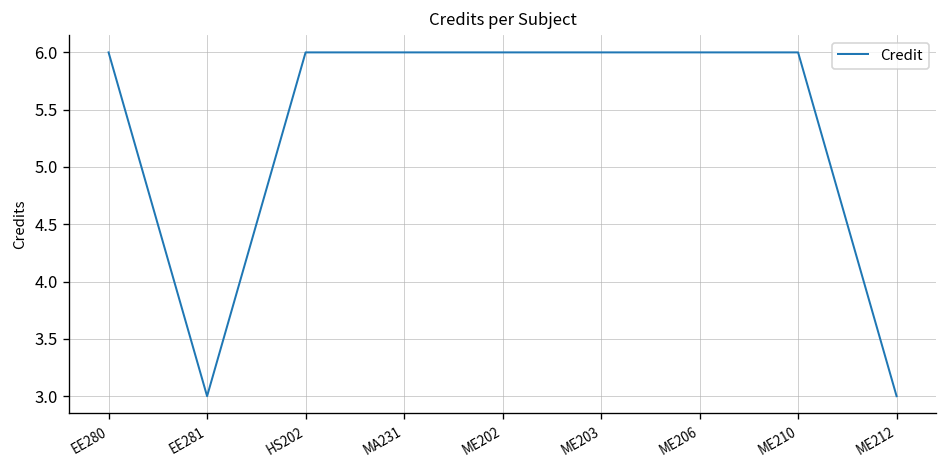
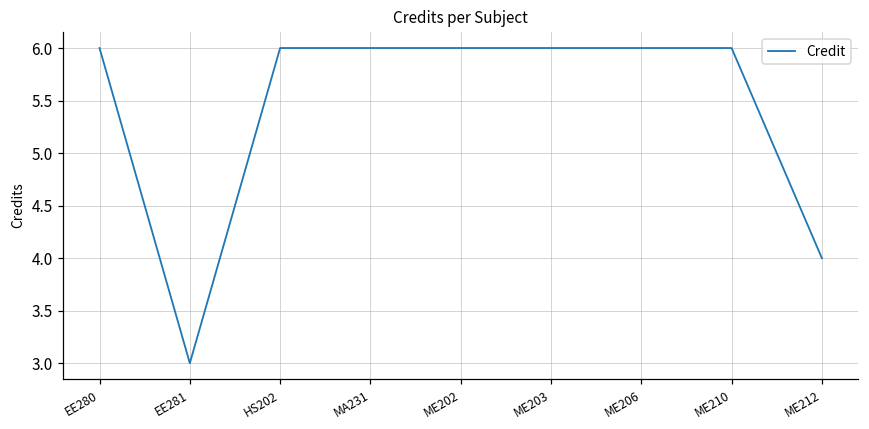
  {
    "EE280": 6,
    "EE281": 3,
    "HS202": 6,
    "MA231": 6,
    "ME202": 6,
    "ME203": 6,
    "ME206": 6,
    "ME210": 6,
-   "ME212": 3
+   "ME212": 4
  }
